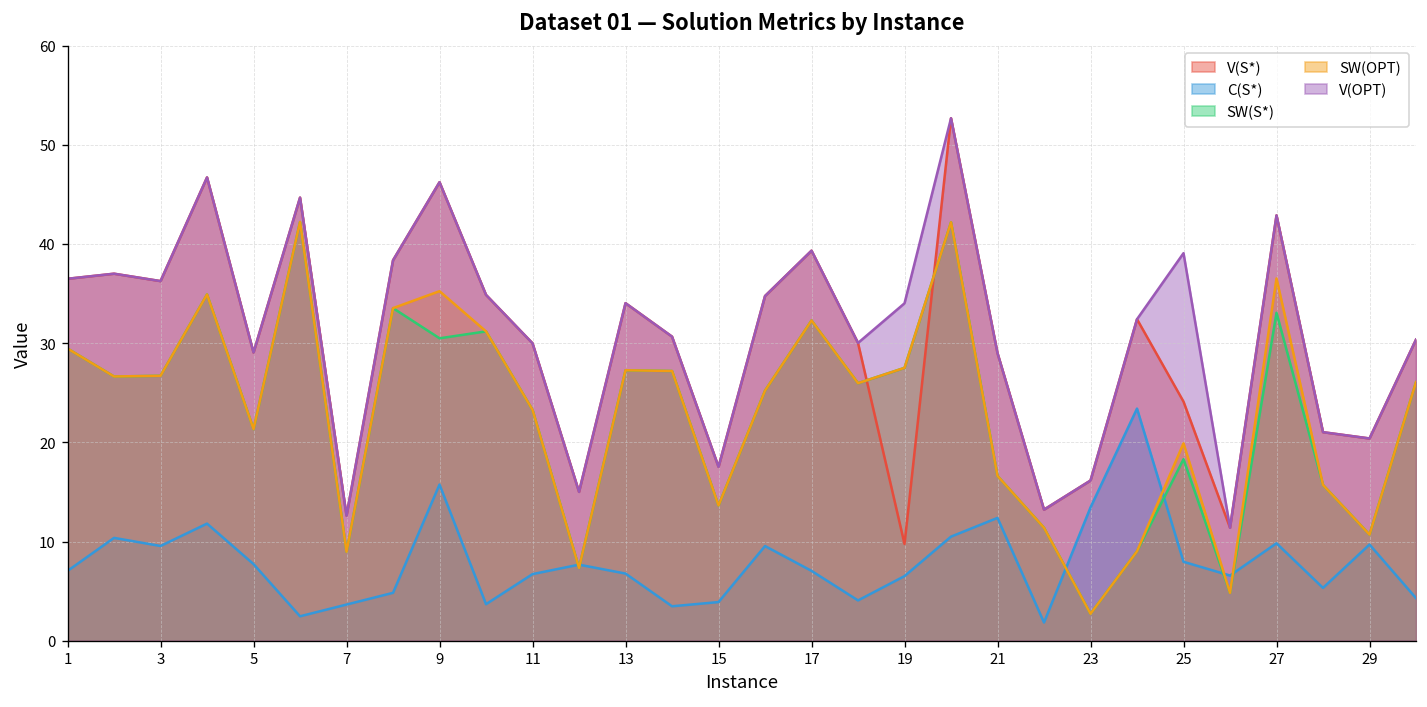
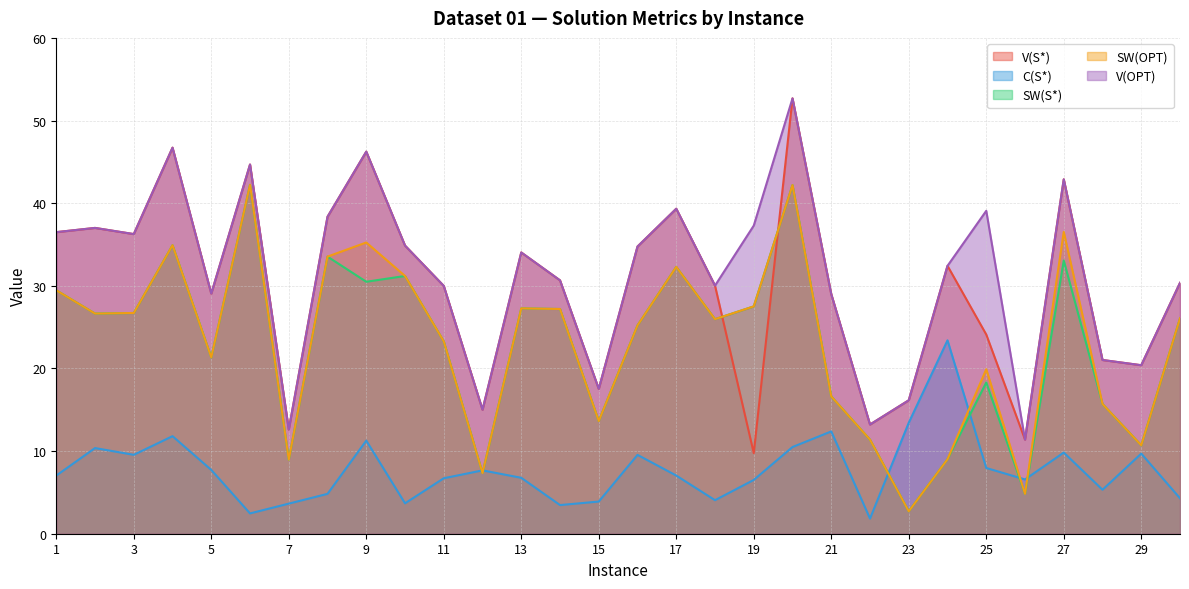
  {
    "V(S*)": {
      "19": 10,
      "25": 24
    },
    "C(S*)": {
      "1": 7,
      "3": 10,
      "5": 8,
      "7": 4,
-     "9": 16,
+     "9": 11,
      "11": 7,
      "13": 7,
      "15": 4,
      "17": 7,
      "19": 7,
      "21": 12,
      "23": 13,
      "25": 8,
      "27": 10,
      "29": 10
    },
    "SW(S*)": {
      "9": 30,
      "25": 18,
      "27": 33
    },
    "SW(OPT)": {
      "9": 35,
      "25": 20,
      "27": 37
    },
    "V(OPT)": {
-     "19": 34,
+     "19": 37,
      "25": 39
    }
  }
